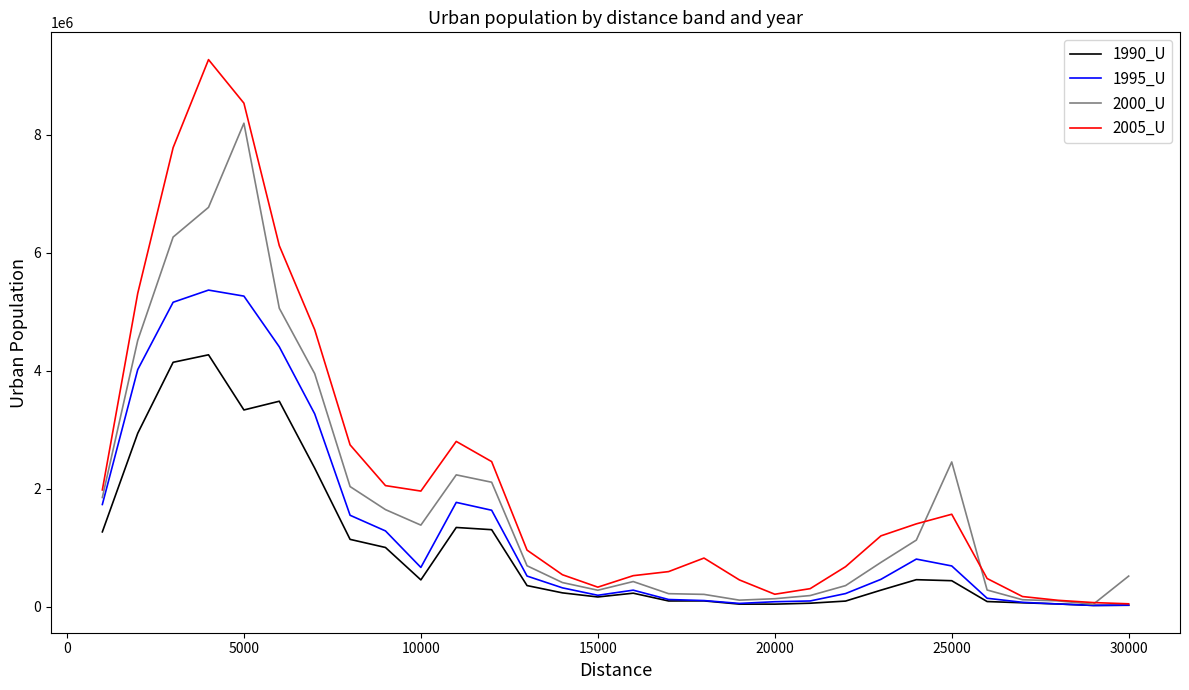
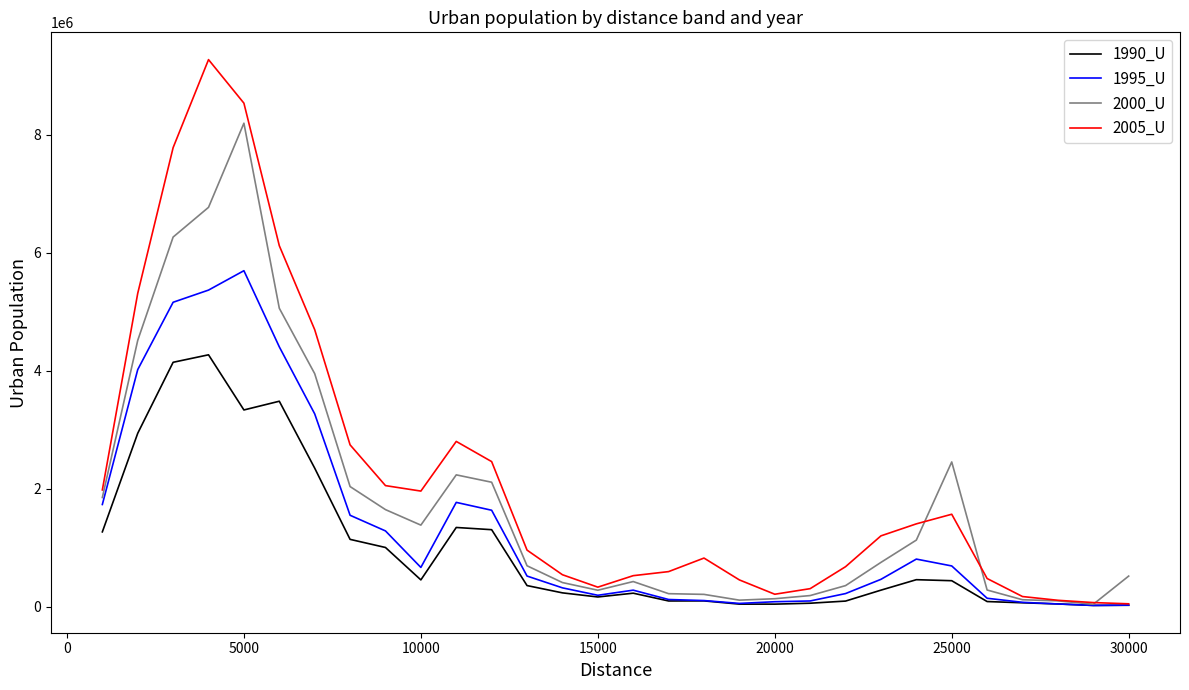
  {
    "1990_U": {
      "5000": 3300000,
      "10000": 500000,
      "25000": 400000
    },
    "1995_U": {
-     "5000": 5300000,
+     "5000": 5700000,
      "10000": 700000,
      "25000": 700000
    },
    "2000_U": {
      "5000": 8200000,
      "10000": 1400000,
      "15000": 300000,
      "20000": 100000,
      "25000": 2500000,
      "30000": 500000
    },
    "2005_U": {
      "5000": 8500000,
      "10000": 2000000,
      "15000": 300000,
      "20000": 200000,
      "25000": 1600000
    }
  }
